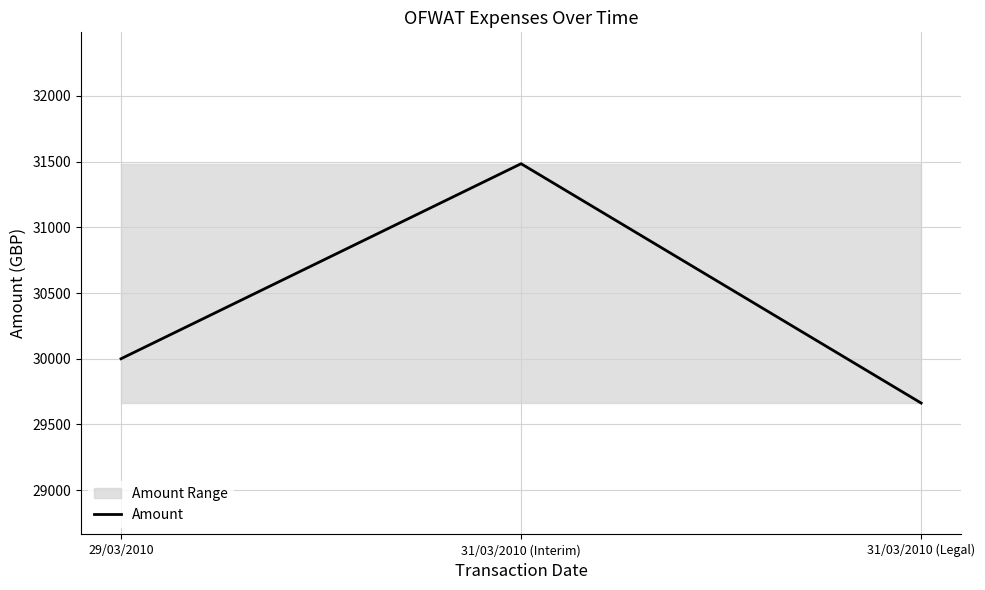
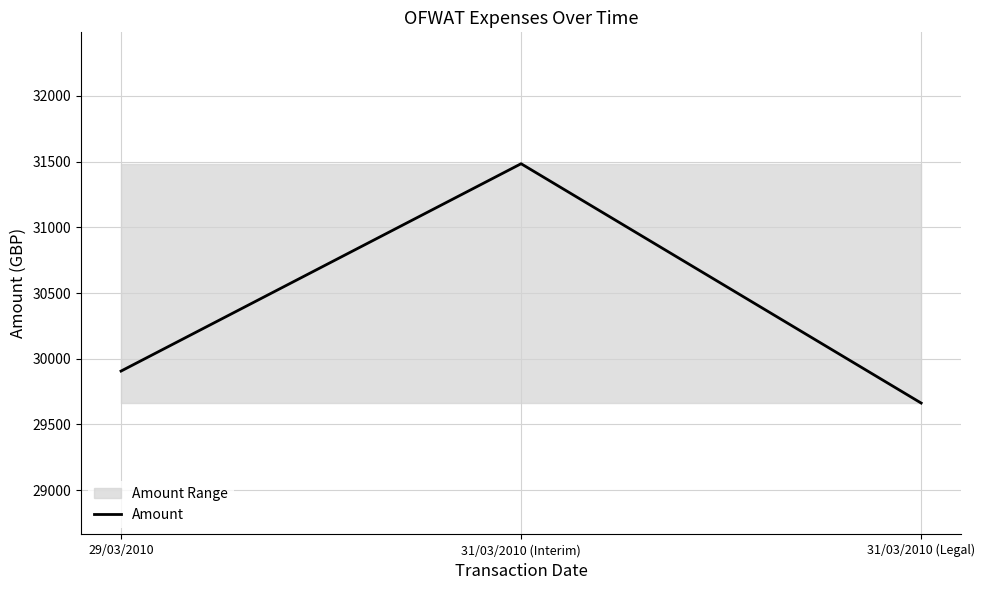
  {
    "Amount": {
-     "29/03/2010": 30000,
+     "29/03/2010": 29910,
      "31/03/2010 (Legal)": 29660
    },
    "Amount Range": {
      "29/03/2010": 31480,
      "31/03/2010 (Legal)": 31480
    }
  }
